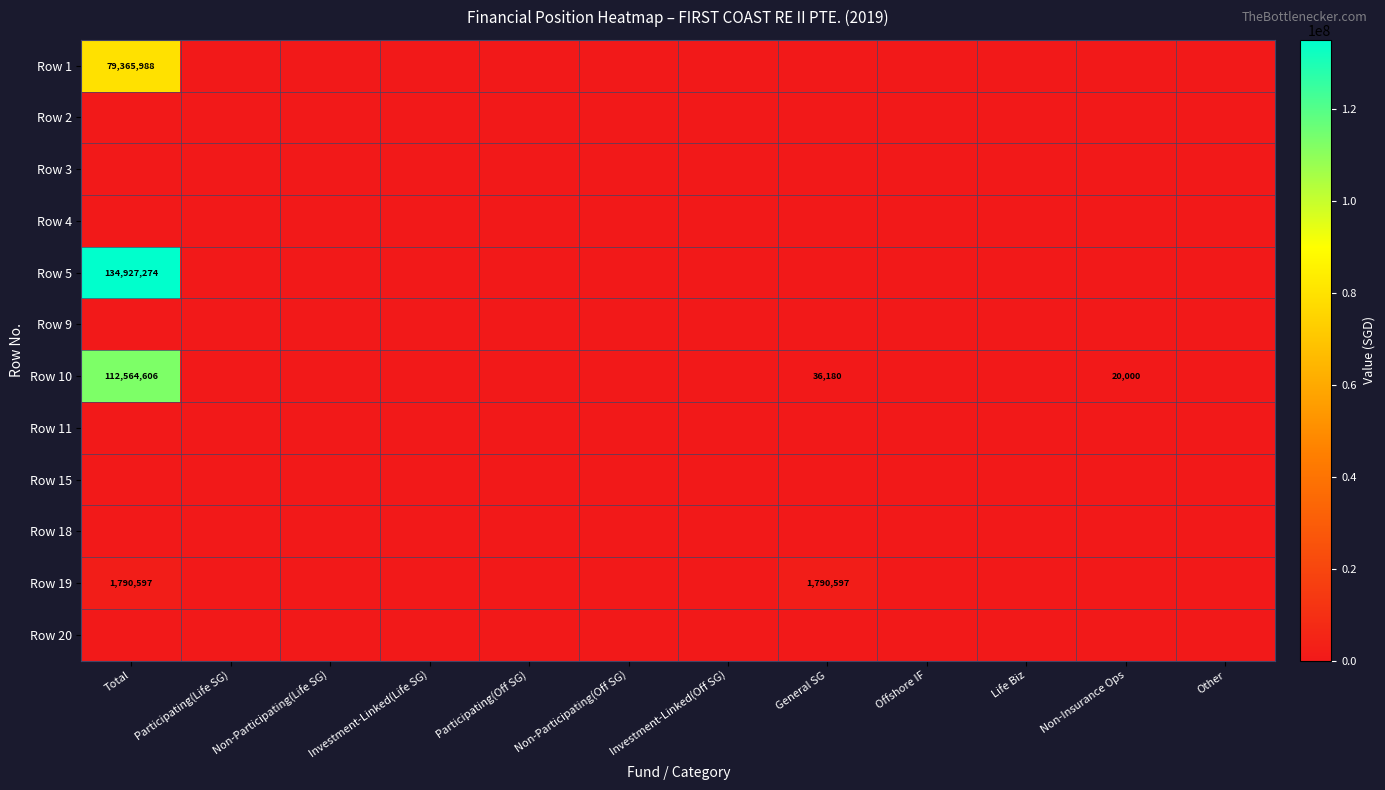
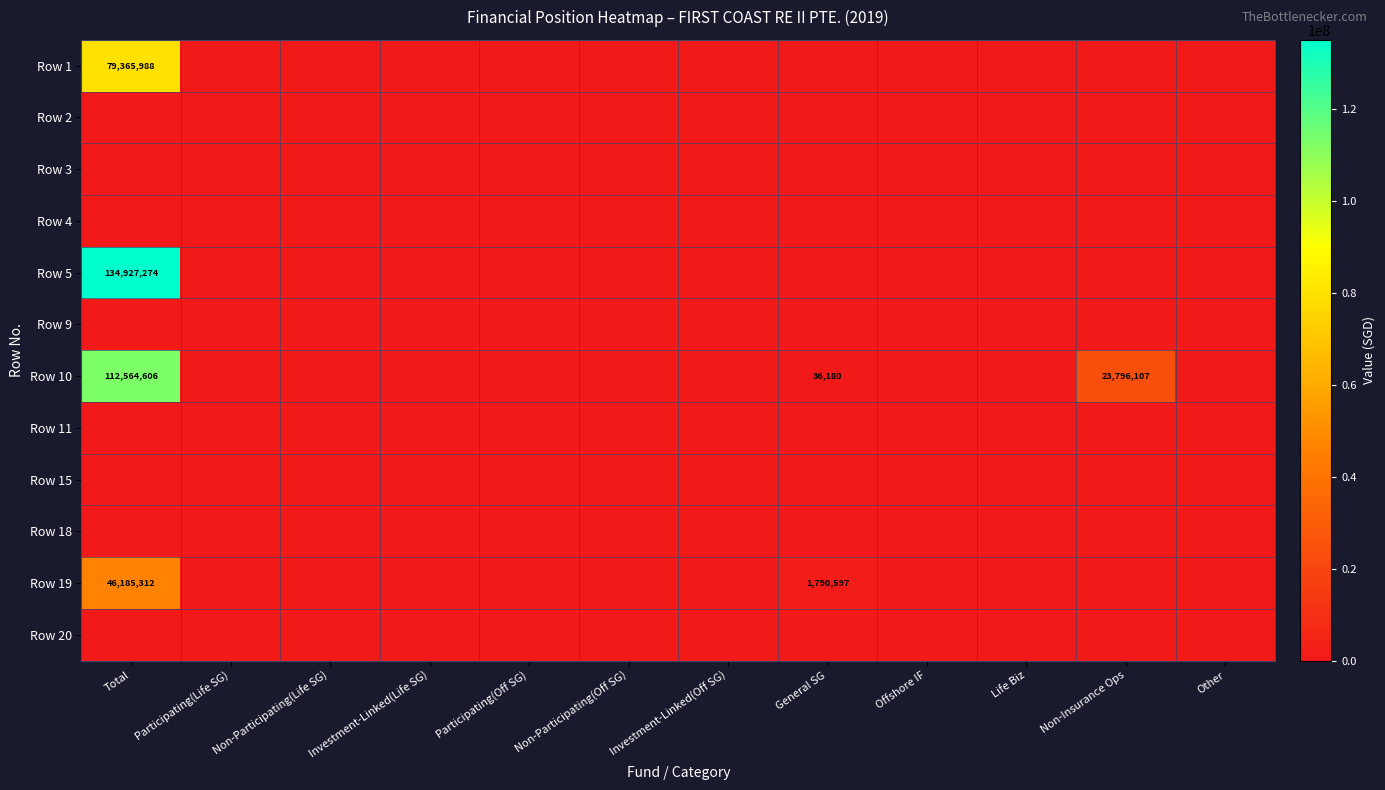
  {
    "Row 1": {
      "Total": "79,365,988"
    },
    "Row 5": {
      "Total": "134,927,274"
    },
    "Row 10": {
      "Total": "112,564,606",
      "General SG": "36,180",
-     "Non-Insurance Ops": "20,000"
+     "Non-Insurance Ops": "23,796,107"
    },
    "Row 19": {
-     "Total": "1,790,597",
+     "Total": "46,185,312",
      "General SG": "1,790,597"
    }
  }
